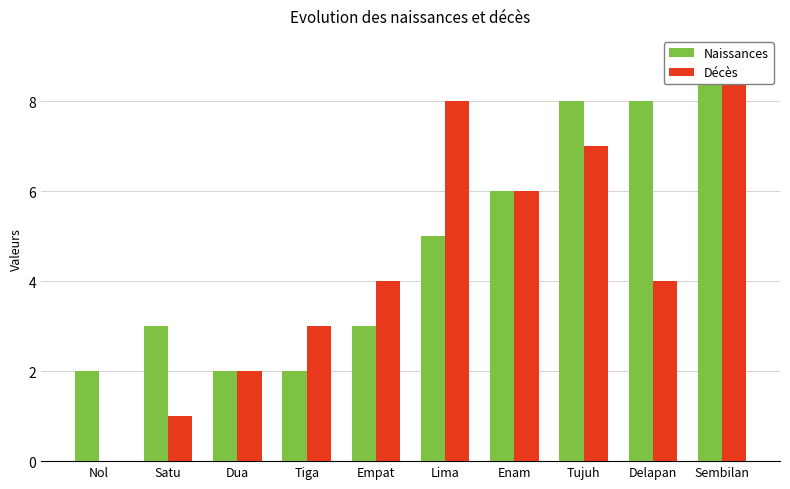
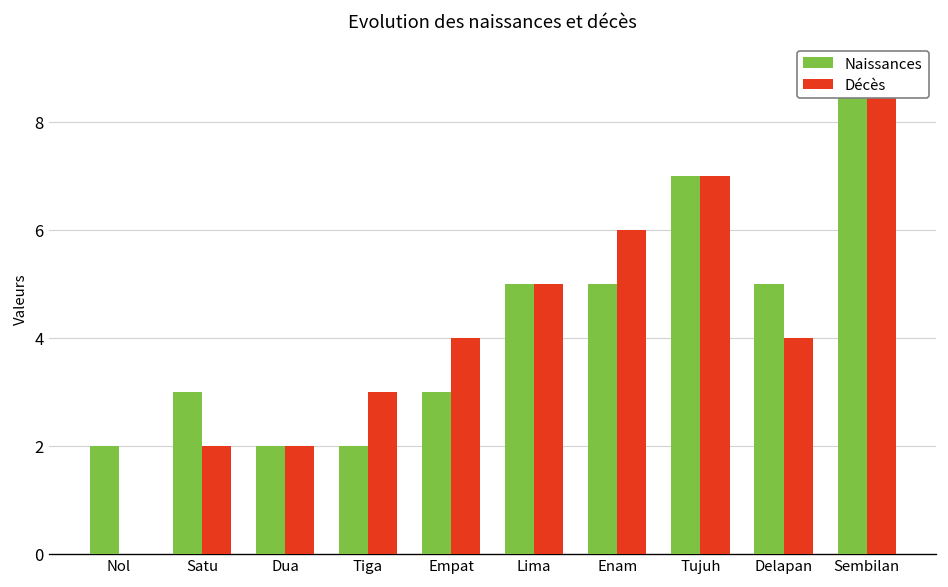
  {
    "Naissances": {
      "Nol": 2,
      "Satu": 3,
      "Dua": 2,
      "Tiga": 2,
      "Empat": 3,
      "Lima": 5,
-     "Enam": 6,
-     "Tujuh": 8,
-     "Delapan": 8
+     "Enam": 5,
+     "Tujuh": 7,
+     "Delapan": 5
    },
    "Décès": {
      "Nol": 0,
-     "Satu": 1,
+     "Satu": 2,
      "Dua": 2,
      "Tiga": 3,
      "Empat": 4,
-     "Lima": 8,
+     "Lima": 5,
      "Enam": 6,
      "Tujuh": 7,
      "Delapan": 4
    }
  }
